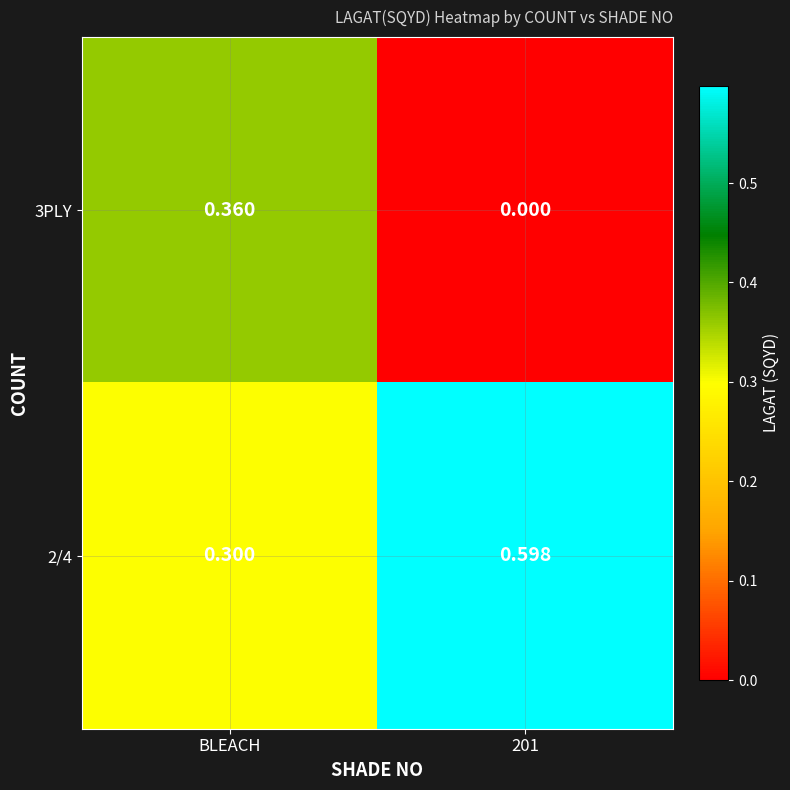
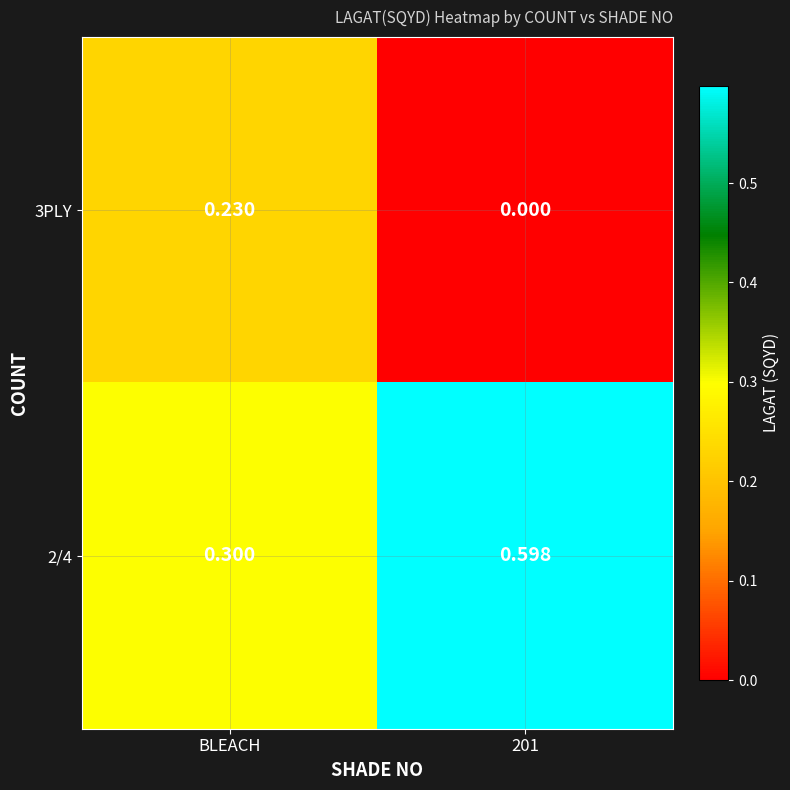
  {
    "3PLY": {
-     "BLEACH": 0.360,
+     "BLEACH": 0.230,
      "201": 0.000
    },
    "2/4": {
      "BLEACH": 0.300,
      "201": 0.598
    }
  }
